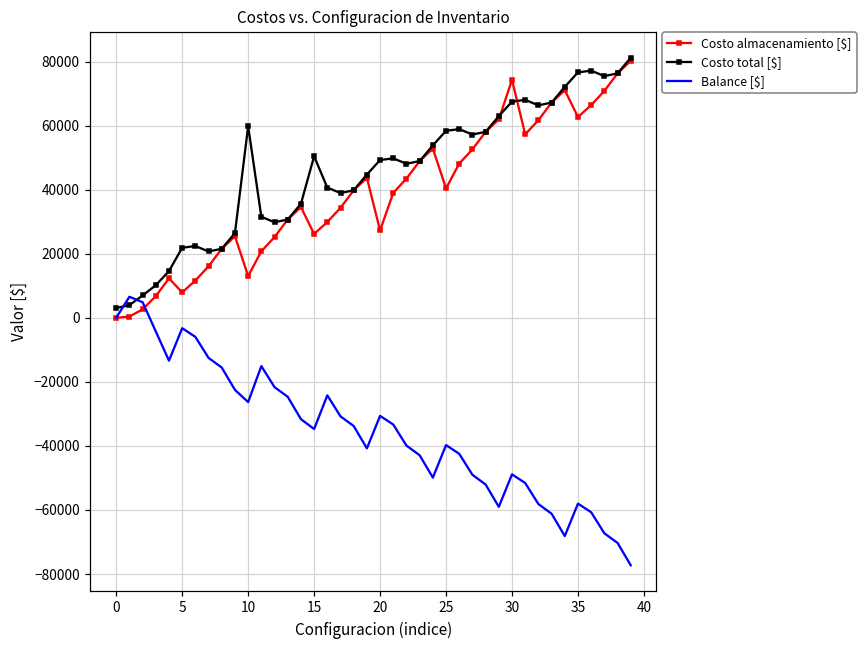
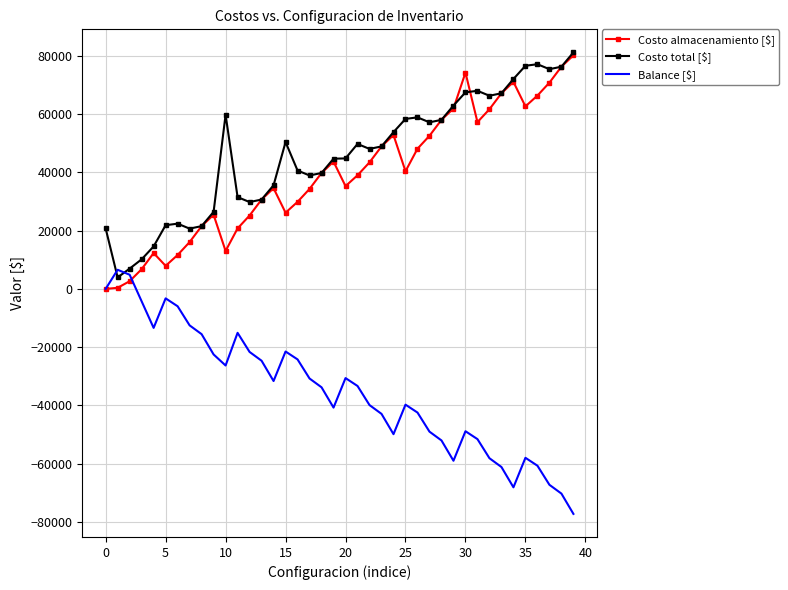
  {
    "Costo almacenamiento [$]": {
      "5": 8000,
      "10": 13000,
      "15": 26000,
-     "20": 27000,
+     "20": 35000,
      "25": 40000,
      "30": 74000,
      "35": 63000
    },
    "Costo total [$]": {
-     "0": 3000,
+     "0": 21000,
      "5": 22000,
      "10": 60000,
      "15": 50000,
-     "20": 49000,
+     "20": 45000,
      "25": 58000,
      "30": 67000,
      "35": 77000
    },
    "Balance [$]": {
      "5": -3000,
      "10": -26000,
-     "15": -35000,
+     "15": -22000,
      "20": -31000,
      "25": -40000,
      "30": -49000,
      "35": -58000
    }
  }
